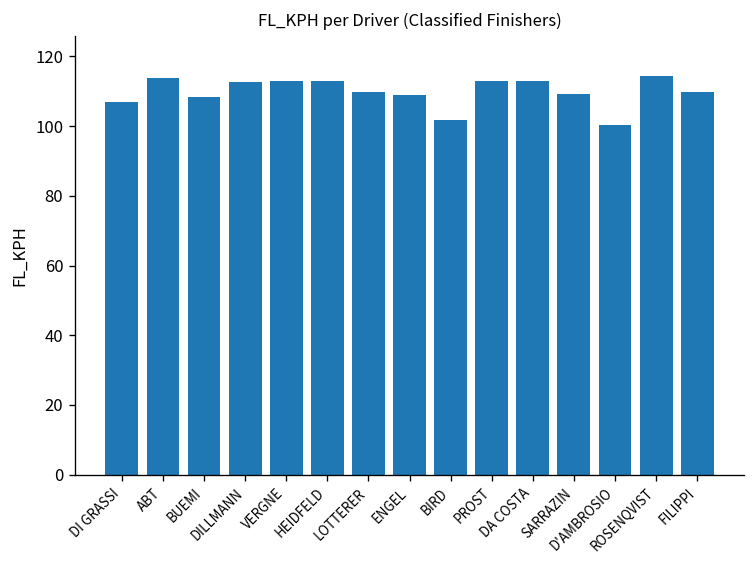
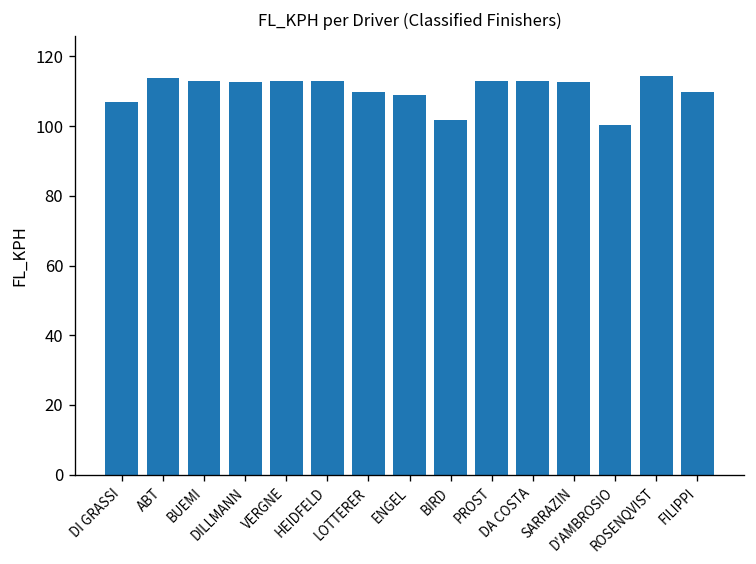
  {
    "DI GRASSI": 107,
    "ABT": 114,
-   "BUEMI": 108,
+   "BUEMI": 113,
    "DILLMANN": 113,
    "VERGNE": 113,
    "HEIDFELD": 113,
    "LOTTERER": 110,
    "ENGEL": 109,
    "BIRD": 102,
    "PROST": 113,
    "DA COSTA": 113,
-   "SARRAZIN": 109,
+   "SARRAZIN": 113,
    "D'AMBROSIO": 100,
    "ROSENQVIST": 114,
    "FILIPPI": 110
  }
